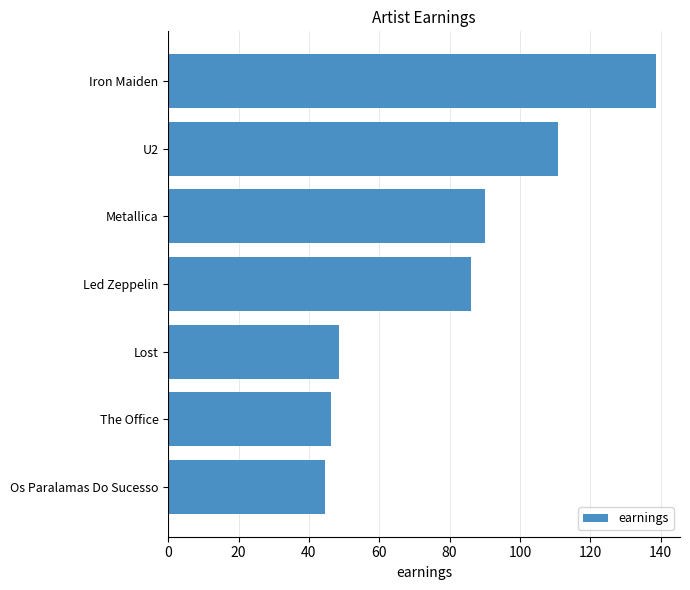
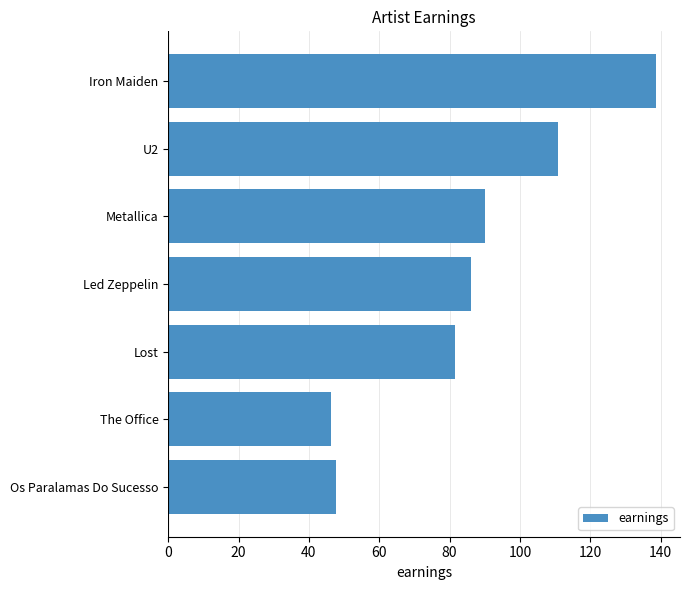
  {
    "Iron Maiden": 139,
    "U2": 111,
    "Metallica": 90,
    "Led Zeppelin": 86,
-   "Lost": 49,
+   "Lost": 82,
    "The Office": 46,
-   "Os Paralamas Do Sucesso": 45
+   "Os Paralamas Do Sucesso": 48
  }
